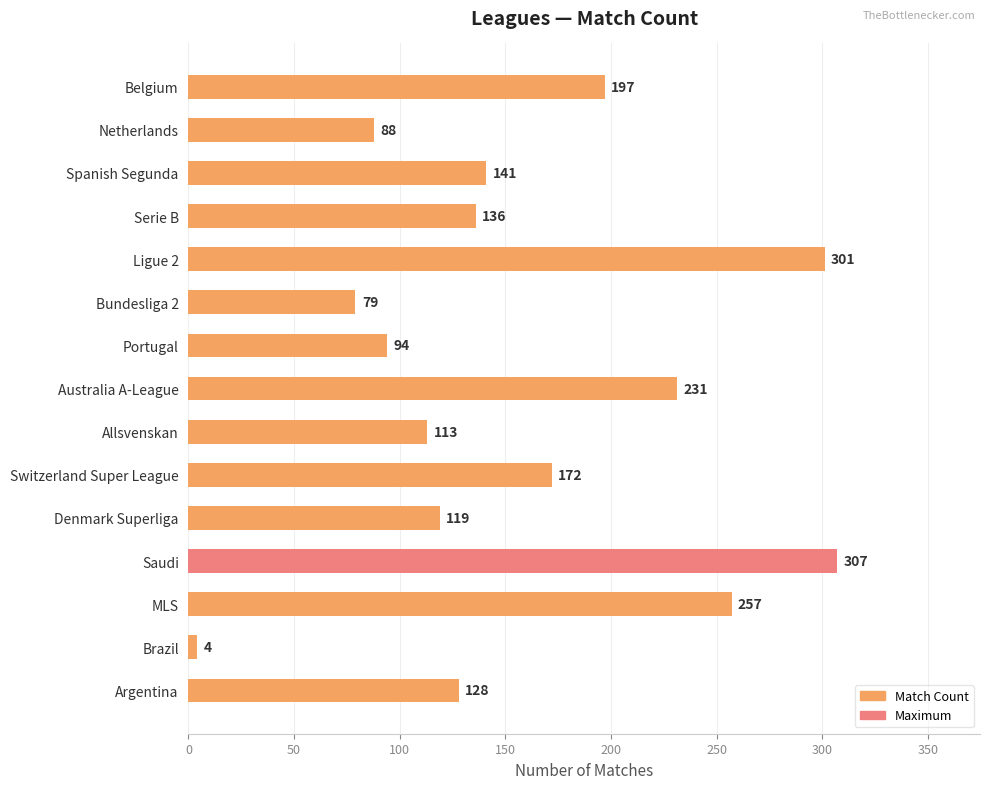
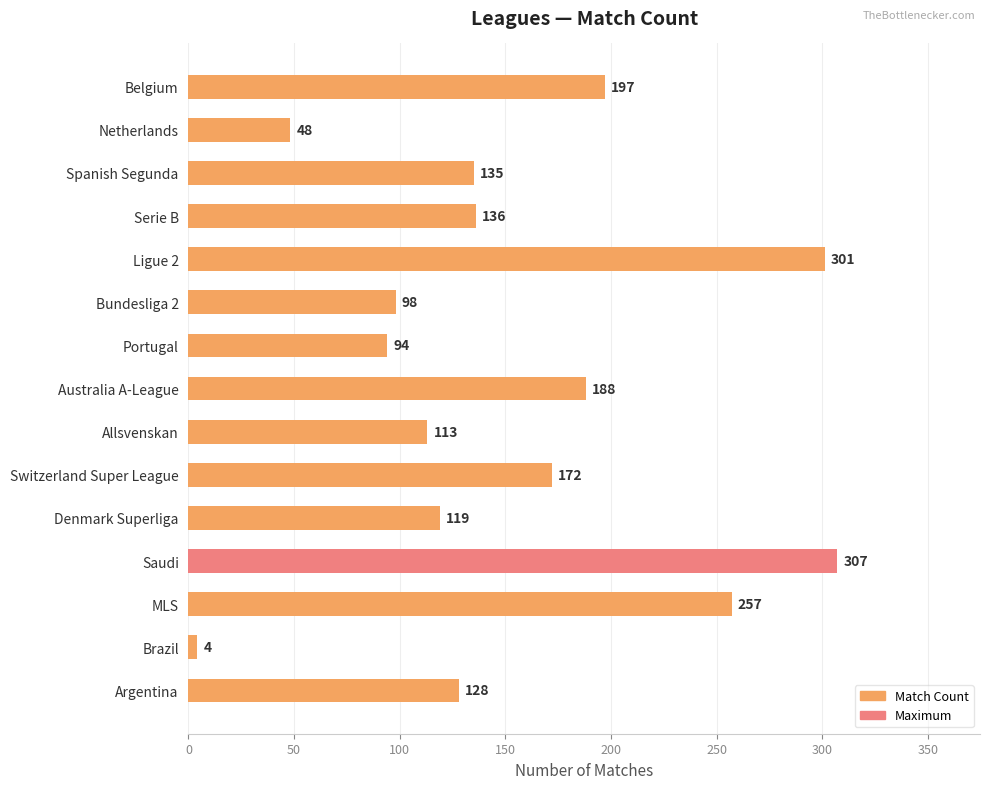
  {
    "Belgium": 197,
-   "Netherlands": 88,
-   "Spanish Segunda": 141,
+   "Netherlands": 48,
+   "Spanish Segunda": 135,
    "Serie B": 136,
    "Ligue 2": 301,
-   "Bundesliga 2": 79,
+   "Bundesliga 2": 98,
    "Portugal": 94,
-   "Australia A-League": 231,
+   "Australia A-League": 188,
    "Allsvenskan": 113,
    "Switzerland Super League": 172,
    "Denmark Superliga": 119,
    "Saudi": 307,
    "MLS": 257,
    "Brazil": 4,
    "Argentina": 128
  }
